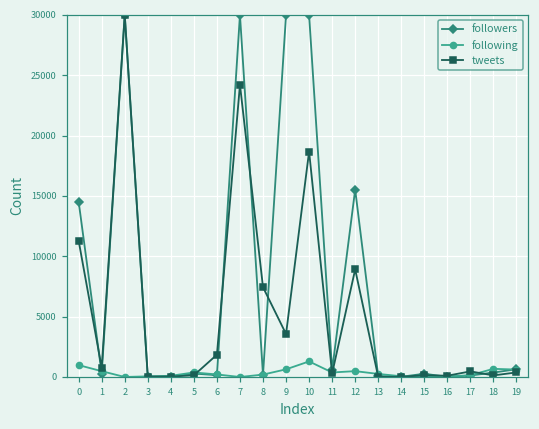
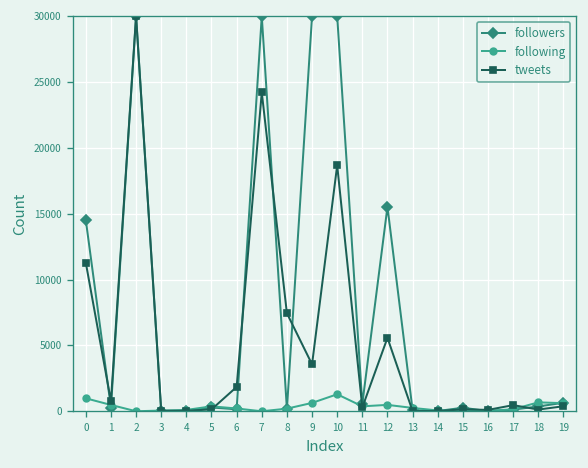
  {
    "tweets": {
      "0": 11300,
      "1": 800,
      "6": 1800,
      "7": 24200,
      "8": 7400,
      "9": 3600,
      "10": 18700,
-     "12": 8900,
+     "12": 5600,
      "17": 500,
      "18": 100,
      "19": 400
    }
  }
